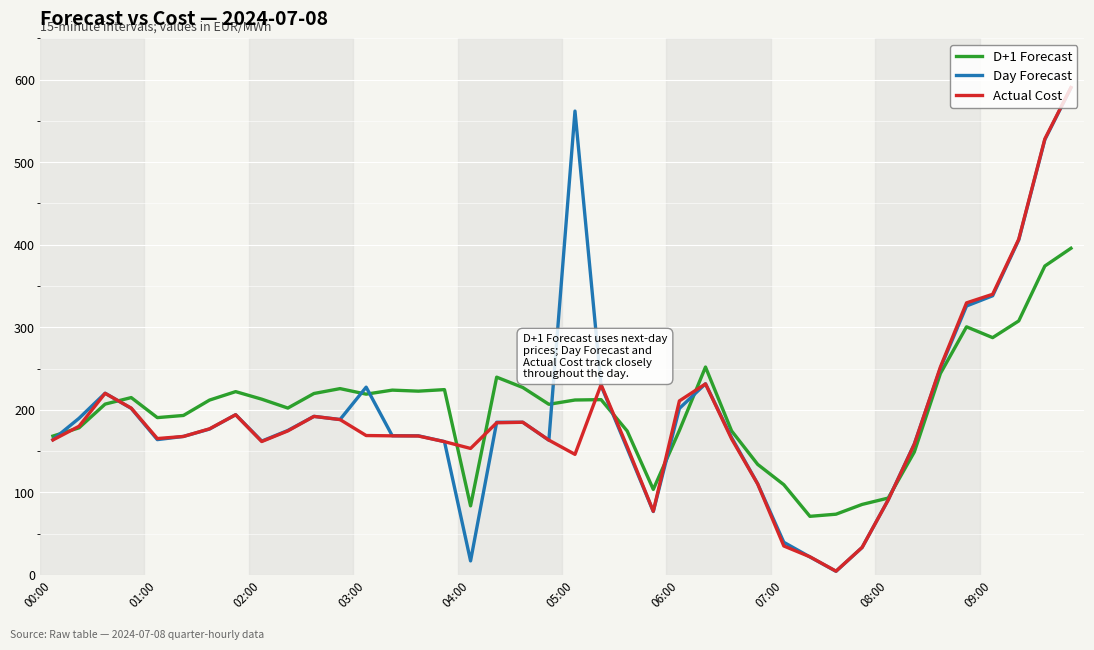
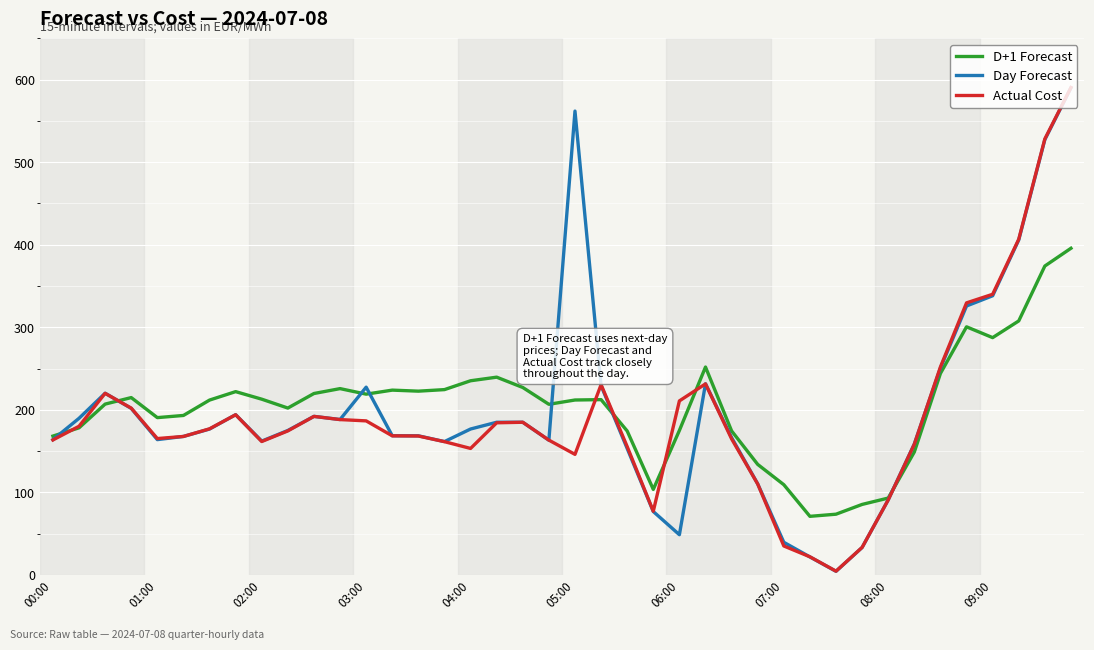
  {
    "D+1 Forecast": {
      "00:00": 170,
      "01:00": 190,
      "02:00": 210,
      "03:00": 220,
-     "04:00": 80,
+     "04:00": 240,
      "05:00": 210,
      "06:00": 180,
      "07:00": 110,
      "09:00": 290
    },
    "Day Forecast": {
      "03:00": 230,
-     "04:00": 20,
+     "04:00": 180,
      "05:00": 560,
-     "06:00": 200,
+     "06:00": 50,
      "07:00": 40
    },
    "Actual Cost": {
-     "03:00": 170,
+     "03:00": 190,
      "04:00": 150,
      "05:00": 150,
      "06:00": 210,
      "07:00": 40
    }
  }
